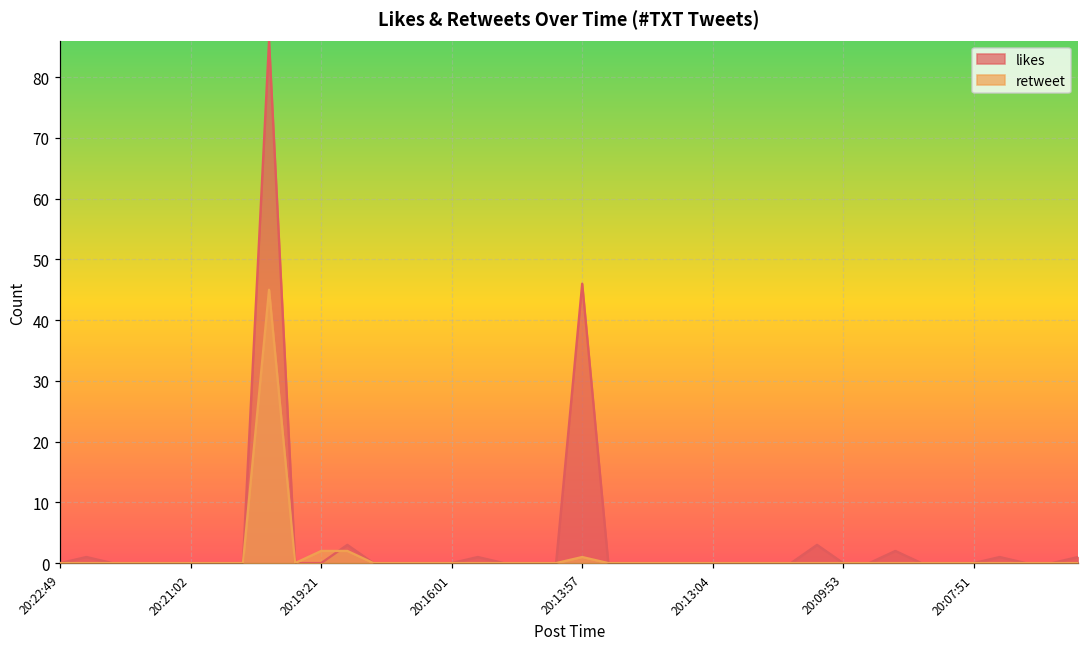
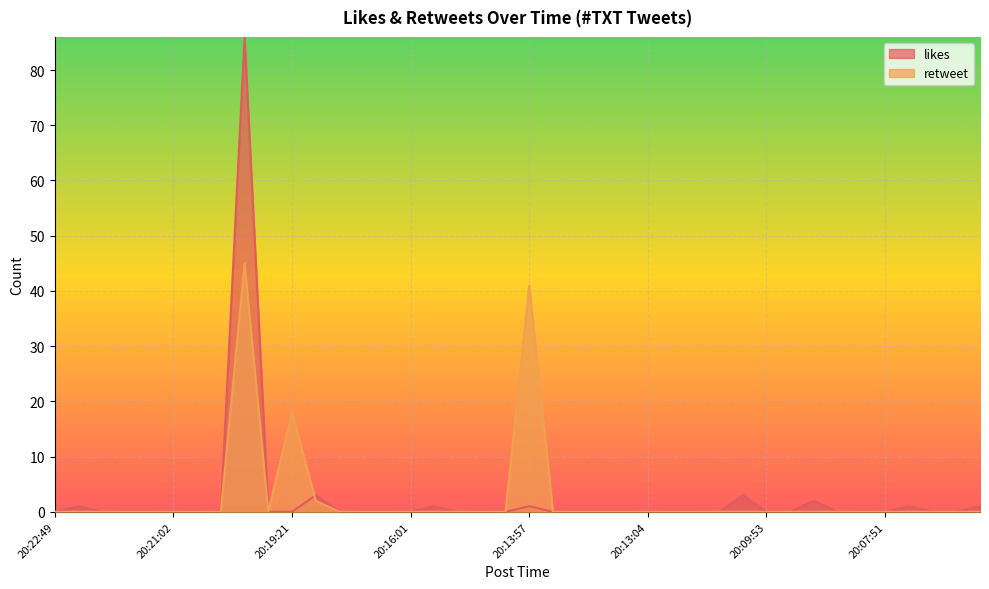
  {
    "likes": {
      "20:19:21": 0,
-     "20:13:57": 46
+     "20:13:57": 1
    },
    "retweet": {
-     "20:19:21": 2,
-     "20:13:57": 1
+     "20:19:21": 18,
+     "20:13:57": 41
    }
  }
